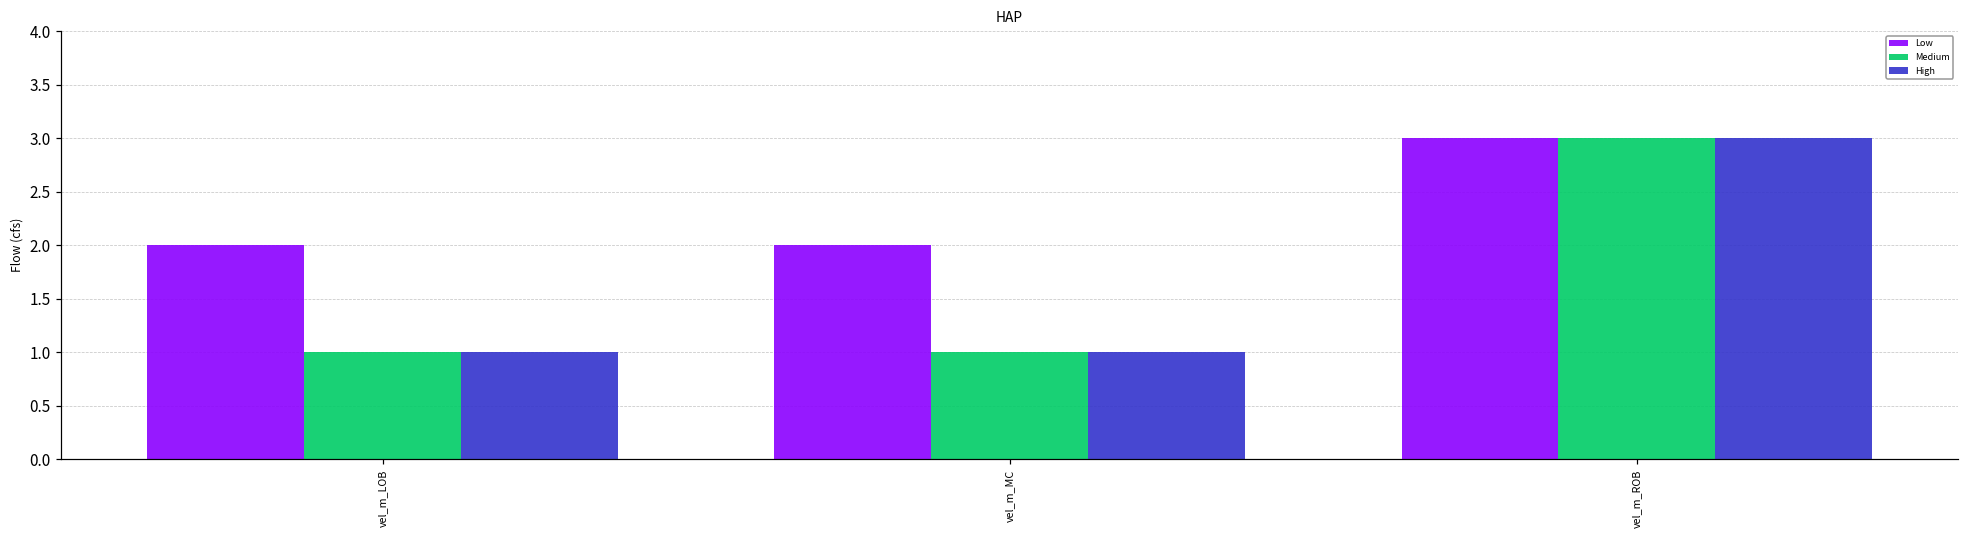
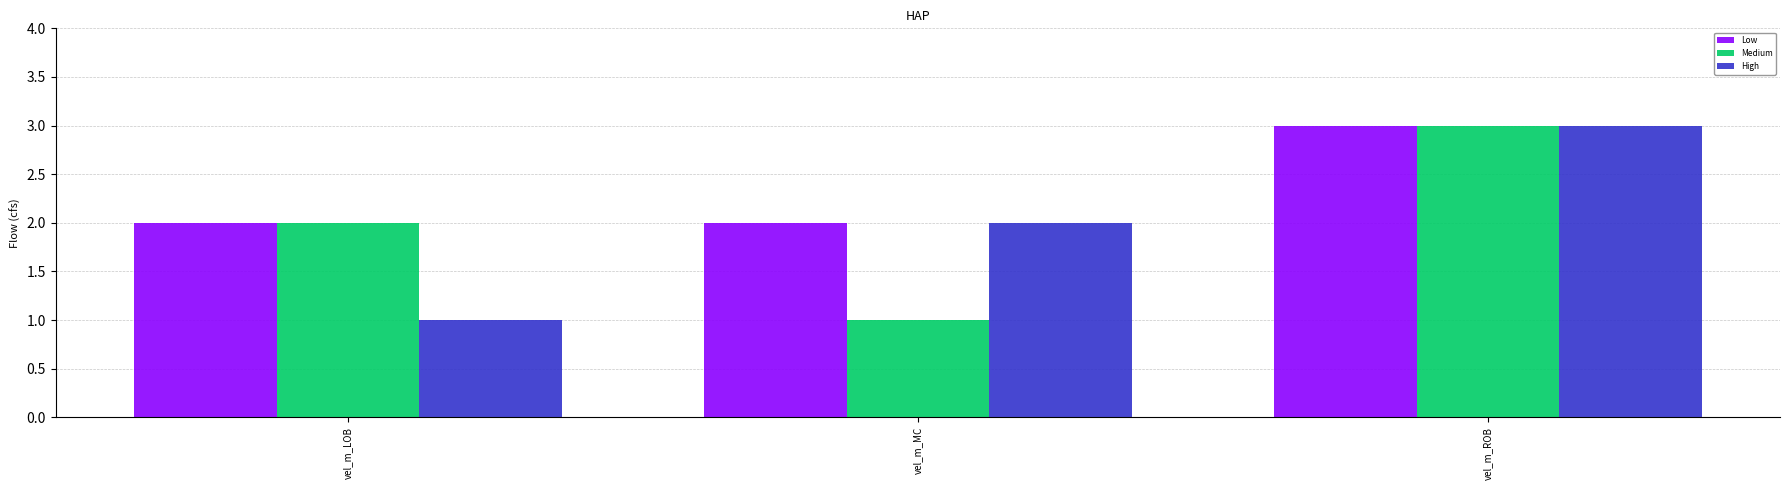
  {
    "Low": {
      "vel_m_LOB": 2,
      "vel_m_MC": 2,
      "vel_m_ROB": 3
    },
    "Medium": {
-     "vel_m_LOB": 1,
+     "vel_m_LOB": 2,
      "vel_m_MC": 1,
      "vel_m_ROB": 3
    },
    "High": {
      "vel_m_LOB": 1,
-     "vel_m_MC": 1,
+     "vel_m_MC": 2,
      "vel_m_ROB": 3
    }
  }
